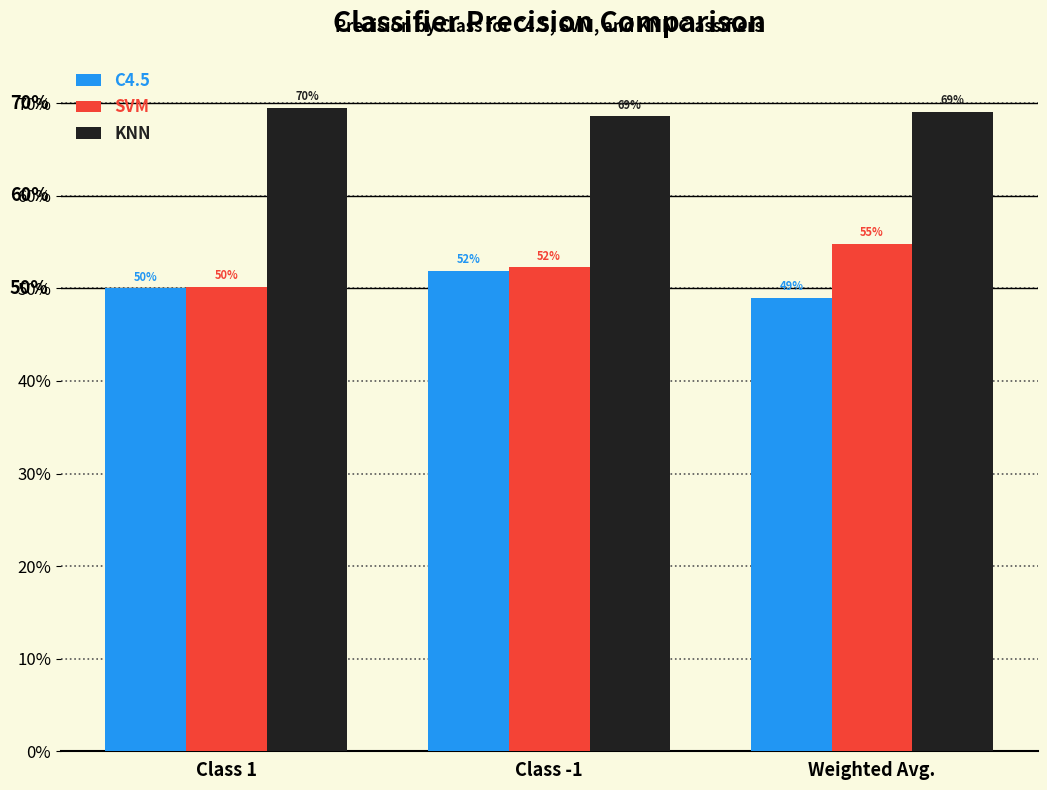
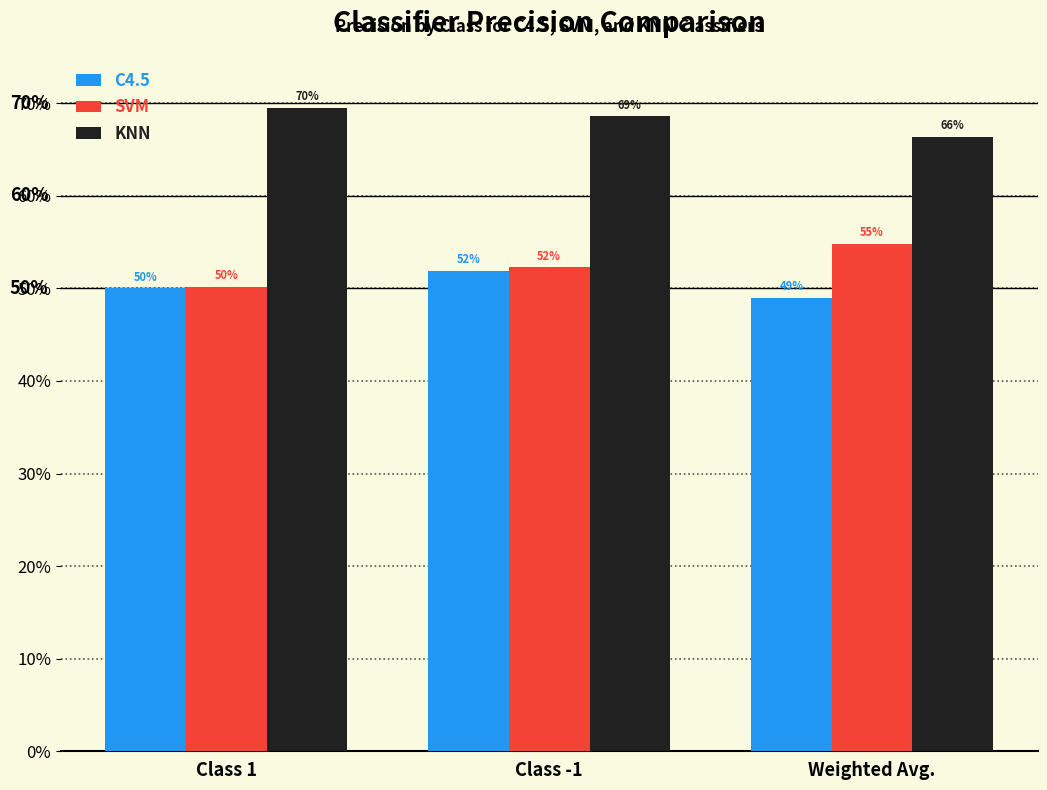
  {
    "C4.5": {
      "Class 1": "50%",
      "Class -1": "52%",
      "Weighted Avg.": "49%"
    },
    "SVM": {
      "Class 1": "50%",
      "Class -1": "52%",
      "Weighted Avg.": "55%"
    },
    "KNN": {
      "Class 1": "70%",
      "Class -1": "69%",
-     "Weighted Avg.": "69%"
+     "Weighted Avg.": "66%"
    }
  }
